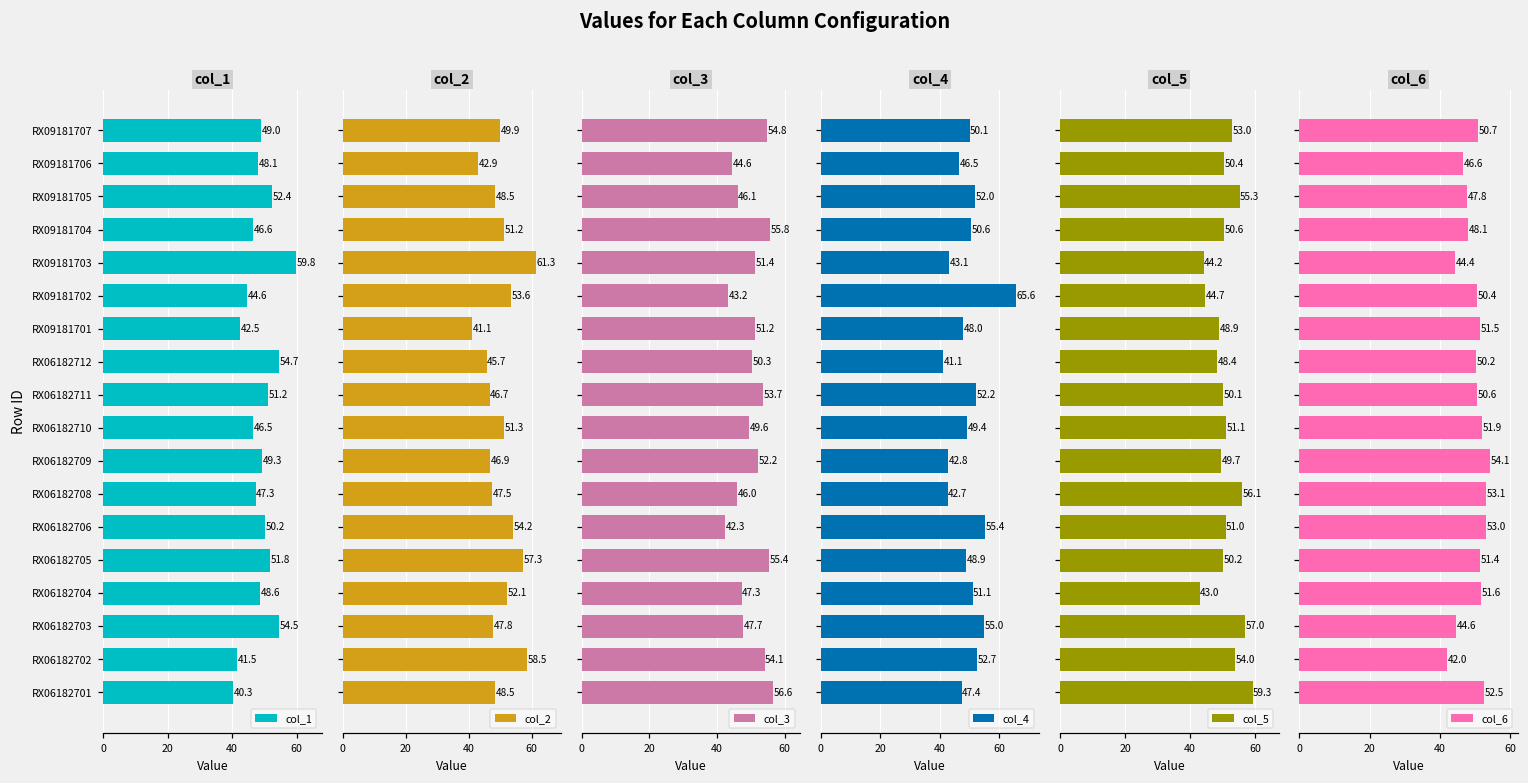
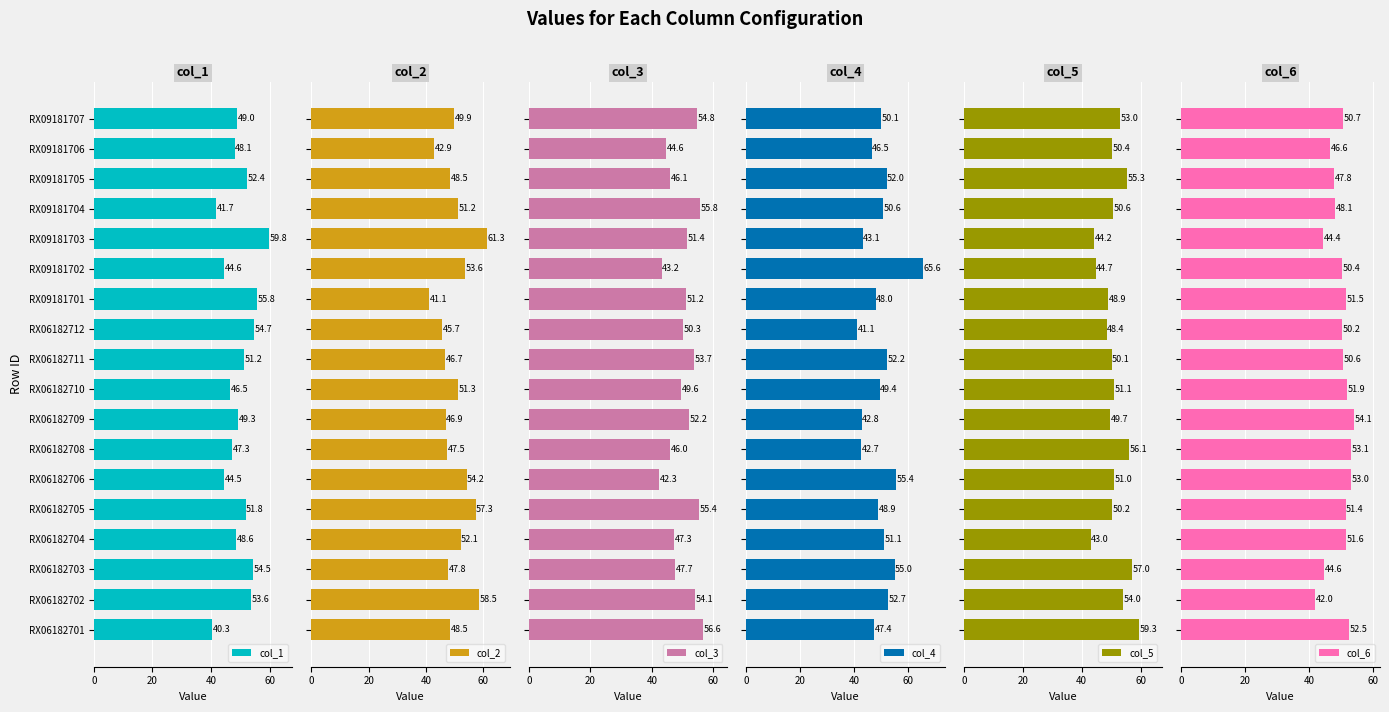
  {
    "col_1": {
      "RX09181707": 49.0,
      "RX09181706": 48.1,
      "RX09181705": 52.4,
-     "RX09181704": 46.6,
+     "RX09181704": 41.7,
      "RX09181703": 59.8,
      "RX09181702": 44.6,
-     "RX09181701": 42.5,
+     "RX09181701": 55.8,
      "RX06182712": 54.7,
      "RX06182711": 51.2,
      "RX06182710": 46.5,
      "RX06182709": 49.3,
      "RX06182708": 47.3,
-     "RX06182706": 50.2,
+     "RX06182706": 44.5,
      "RX06182705": 51.8,
      "RX06182704": 48.6,
      "RX06182703": 54.5,
-     "RX06182702": 41.5,
+     "RX06182702": 53.6,
      "RX06182701": 40.3
    }
  }
